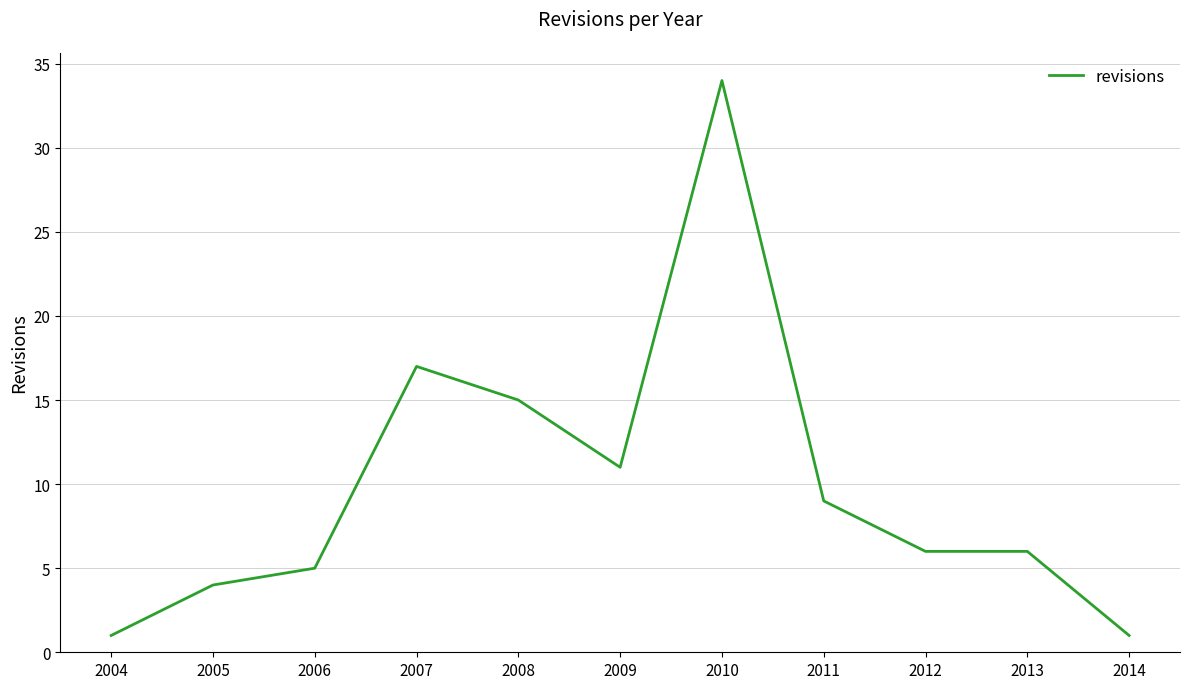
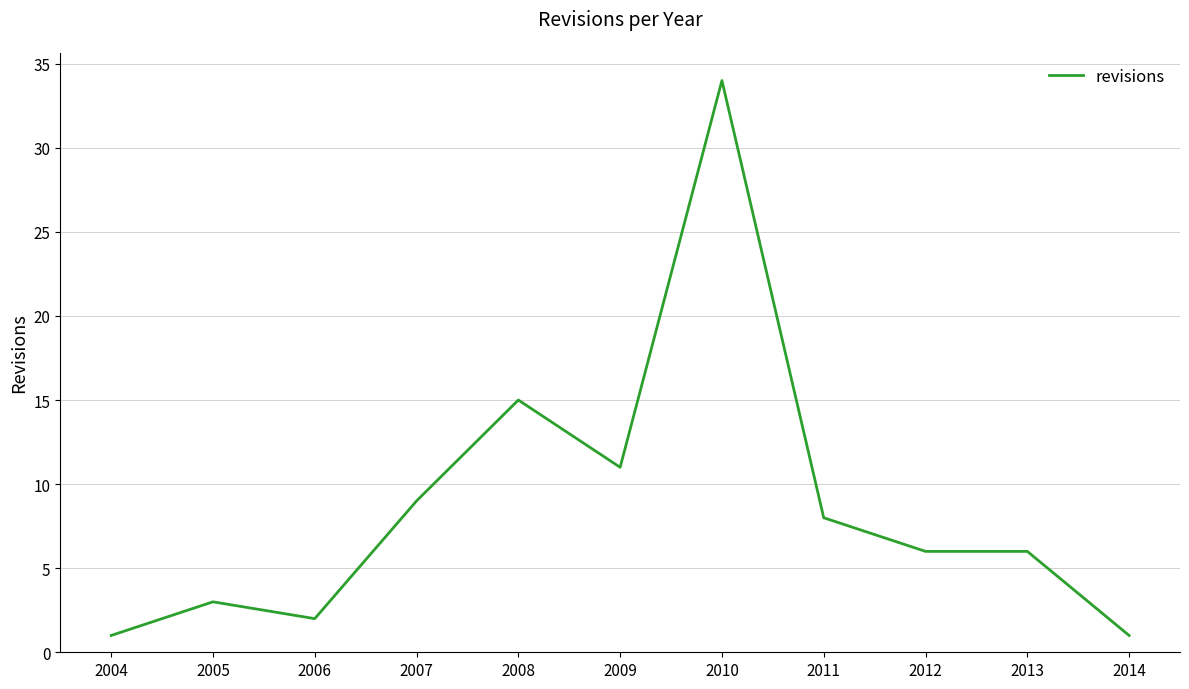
  {
    "2004": 1,
-   "2005": 4,
-   "2006": 5,
-   "2007": 17,
+   "2005": 3,
+   "2006": 2,
+   "2007": 9,
    "2008": 15,
    "2009": 11,
    "2010": 34,
-   "2011": 9,
+   "2011": 8,
    "2012": 6,
    "2013": 6,
    "2014": 1
  }
